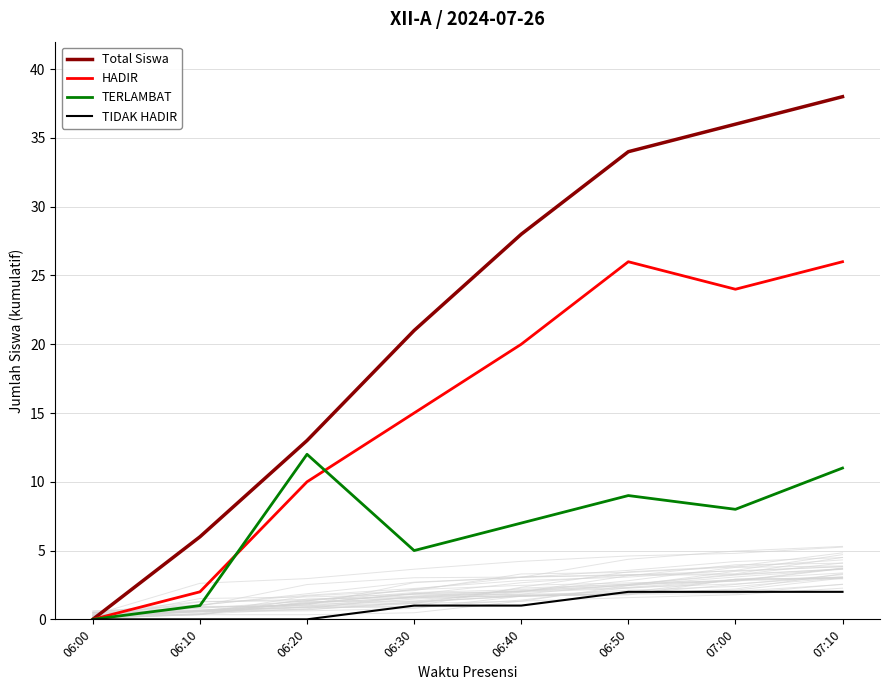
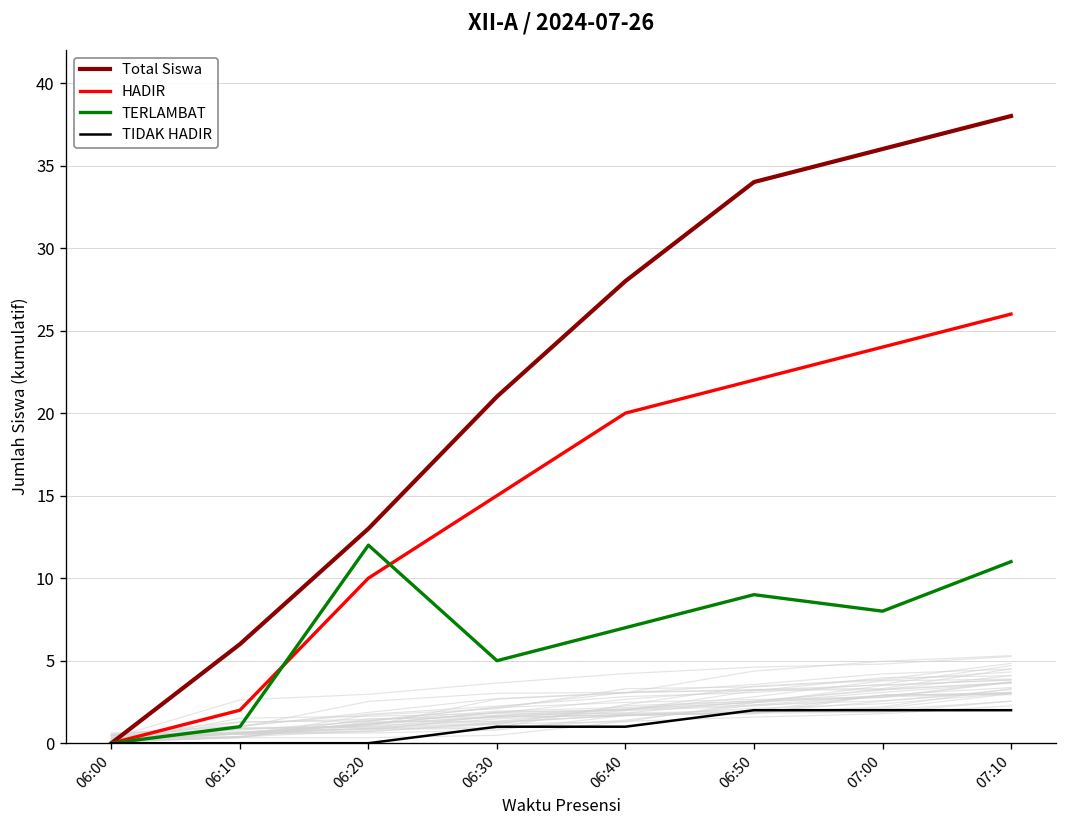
  {
    "Total Siswa": {
      "06:10": 6,
      "06:20": 13,
      "06:30": 21,
      "06:40": 28,
      "06:50": 34,
      "07:00": 36,
      "07:10": 38
    },
    "HADIR": {
      "06:10": 2,
      "06:20": 10,
      "06:30": 15,
      "06:40": 20,
-     "06:50": 26,
+     "06:50": 22,
      "07:00": 24,
      "07:10": 26
    },
    "TERLAMBAT": {
      "06:20": 12,
      "06:30": 5,
      "06:40": 7,
      "06:50": 9,
      "07:00": 8,
      "07:10": 11
    },
    "TIDAK HADIR": {
      "06:10": 0,
      "06:20": 0,
      "06:40": 1,
      "07:10": 2
    }
  }
